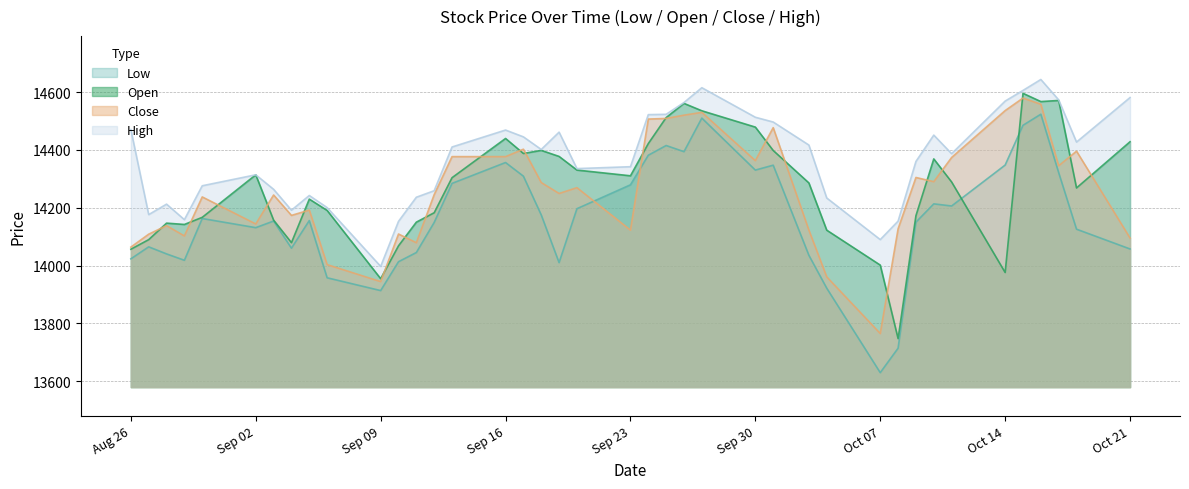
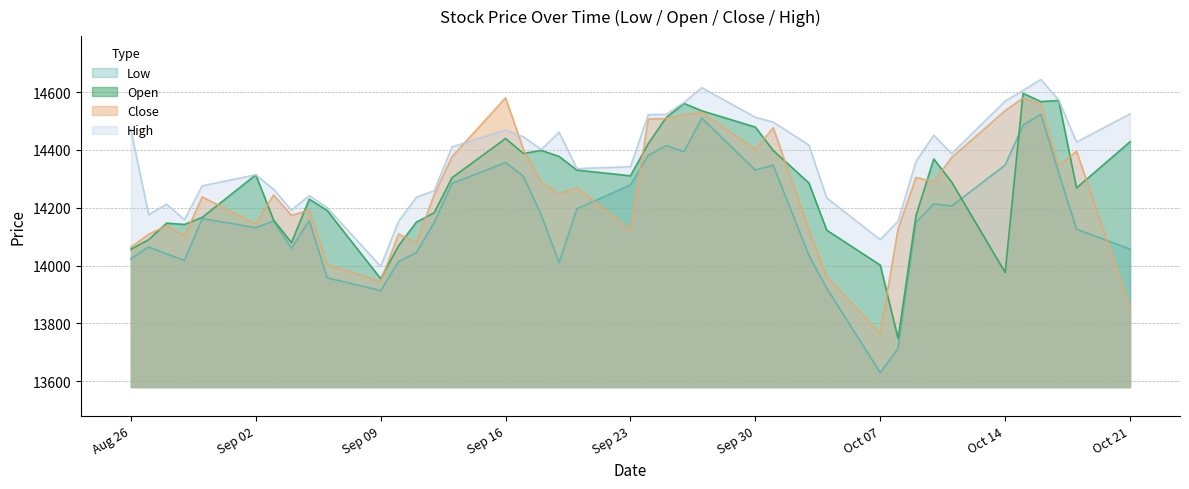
  {
    "Low": {
      "Aug 26": 14020,
      "Sep 02": 14130,
      "Sep 09": 13910,
      "Sep 16": 14360,
      "Sep 23": 14280,
      "Sep 30": 14330,
      "Oct 07": 13630,
      "Oct 14": 14350,
      "Oct 21": 14060
    },
    "Open": {
      "Sep 09": 13950,
      "Sep 16": 14440,
      "Sep 23": 14310,
      "Sep 30": 14480,
      "Oct 07": 14000,
      "Oct 14": 13980,
      "Oct 21": 14430
    },
    "Close": {
      "Sep 02": 14140,
      "Sep 09": 13940,
-     "Sep 16": 14380,
+     "Sep 16": 14580,
      "Sep 23": 14120,
-     "Sep 30": 14360,
+     "Sep 30": 14400,
      "Oct 07": 13760,
      "Oct 14": 14540,
-     "Oct 21": 14100
+     "Oct 21": 13850
    },
    "High": {
      "Aug 26": 14470,
      "Sep 09": 14000,
      "Sep 16": 14470,
      "Sep 23": 14340,
      "Sep 30": 14510,
      "Oct 07": 14090,
      "Oct 14": 14570,
-     "Oct 21": 14580
+     "Oct 21": 14520
    }
  }
